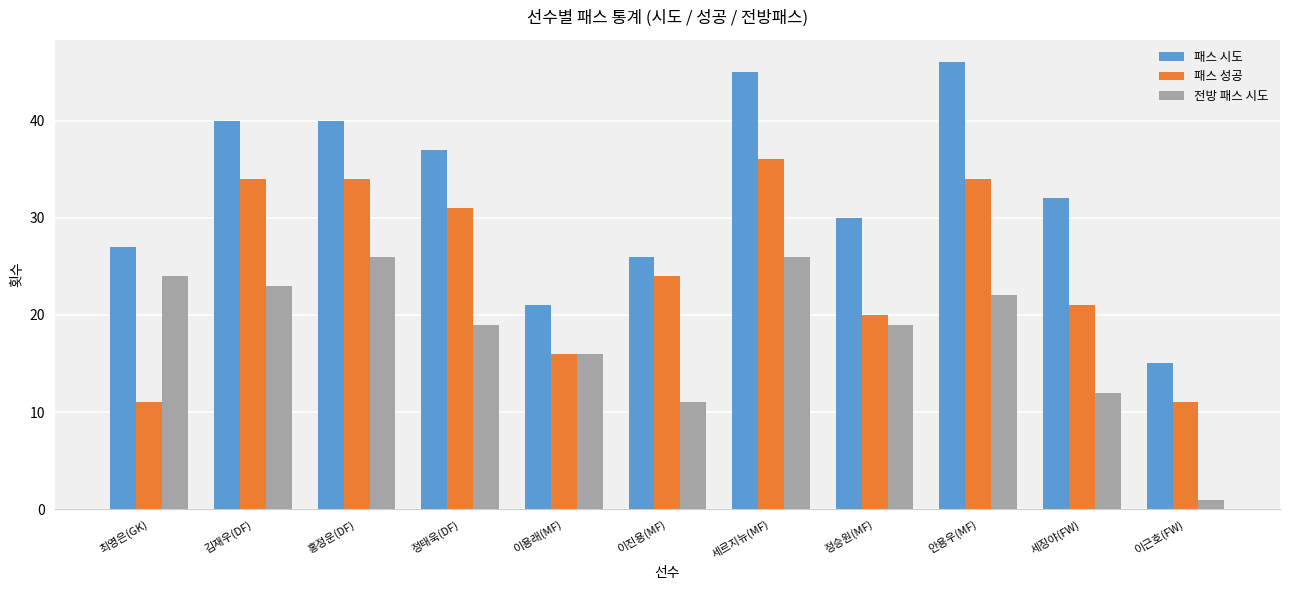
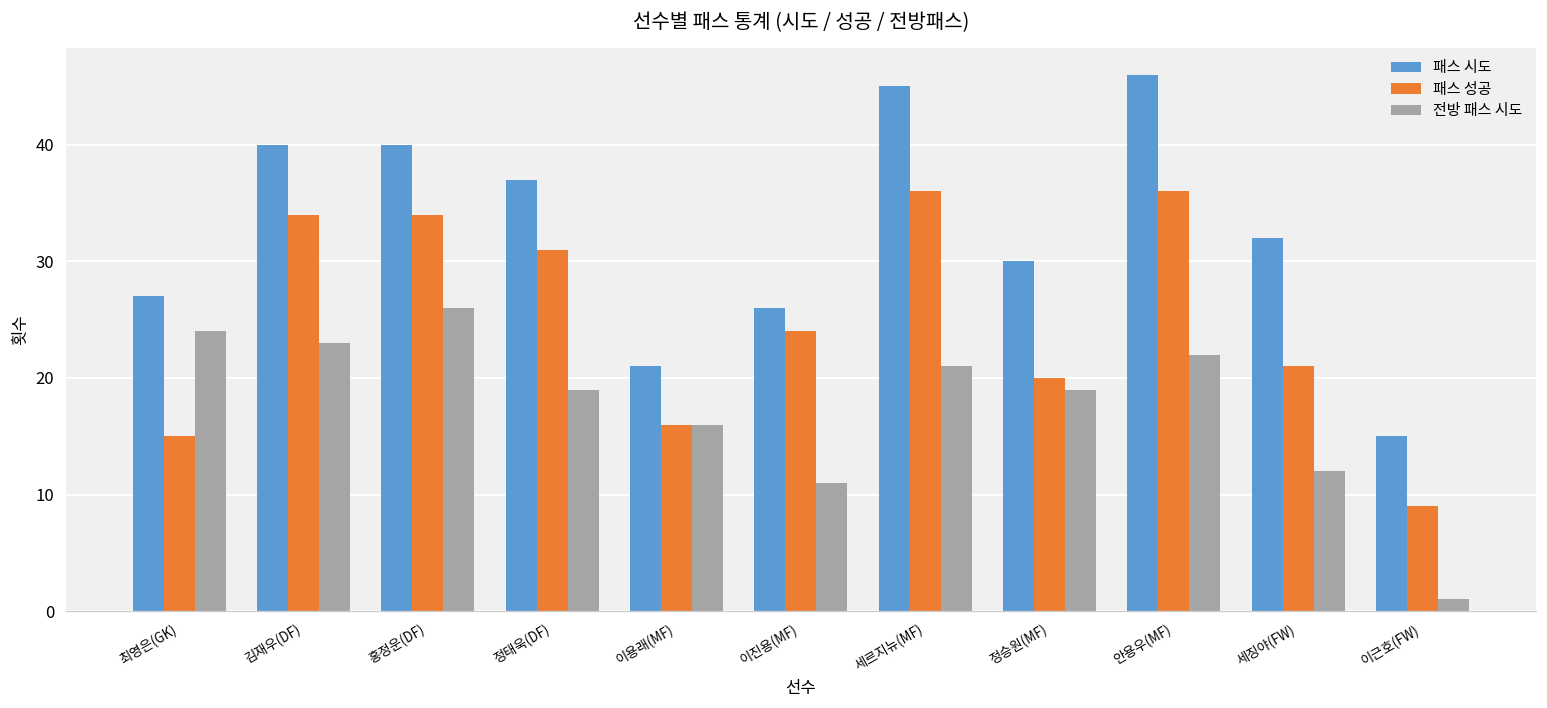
  {
    "패스 시도": {
      "최영은(GK)": 27,
      "김재우(DF)": 40,
      "홍정운(DF)": 40,
      "정태욱(DF)": 37,
      "이용래(MF)": 21,
      "이진용(MF)": 26,
      "세르지뉴(MF)": 45,
      "정승원(MF)": 30,
      "안용우(MF)": 46,
      "세징야(FW)": 32,
      "이근호(FW)": 15
    },
    "패스 성공": {
-     "최영은(GK)": 11,
+     "최영은(GK)": 15,
      "김재우(DF)": 34,
      "홍정운(DF)": 34,
      "정태욱(DF)": 31,
      "이용래(MF)": 16,
      "이진용(MF)": 24,
      "세르지뉴(MF)": 36,
      "정승원(MF)": 20,
-     "안용우(MF)": 34,
+     "안용우(MF)": 36,
      "세징야(FW)": 21,
-     "이근호(FW)": 11
+     "이근호(FW)": 9
    },
    "전방 패스 시도": {
      "최영은(GK)": 24,
      "김재우(DF)": 23,
      "홍정운(DF)": 26,
      "정태욱(DF)": 19,
      "이용래(MF)": 16,
      "이진용(MF)": 11,
-     "세르지뉴(MF)": 26,
+     "세르지뉴(MF)": 21,
      "정승원(MF)": 19,
      "안용우(MF)": 22,
      "세징야(FW)": 12,
      "이근호(FW)": 1
    }
  }
